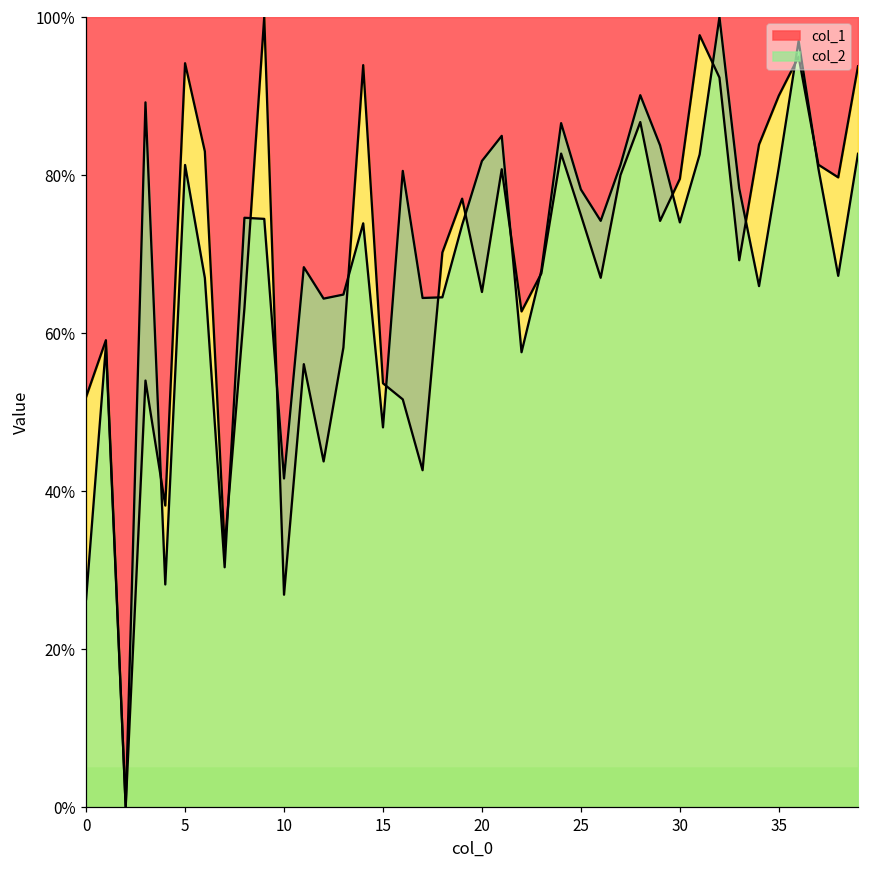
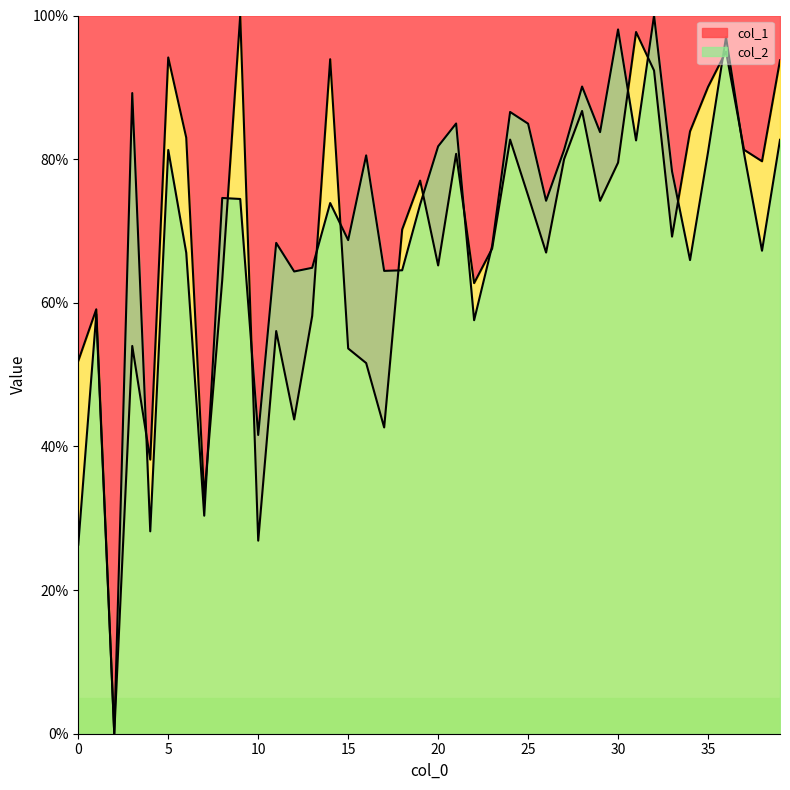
  {
    "col_2": {
      "0": "26%",
      "5": "81%",
      "10": "42%",
-     "15": "48%",
+     "15": "69%",
      "20": "82%",
-     "25": "78%",
-     "30": "74%",
+     "25": "85%",
+     "30": "98%",
      "35": "81%"
    }
  }
